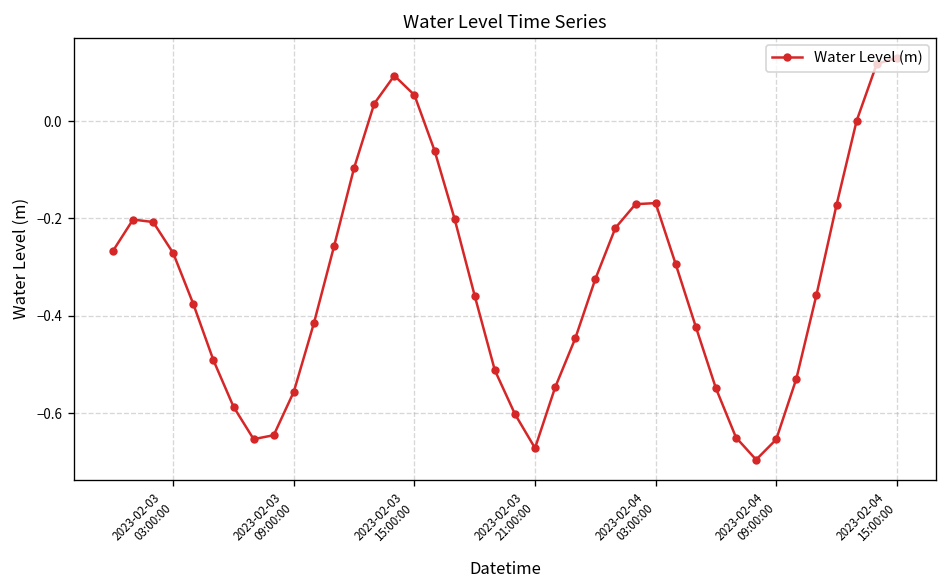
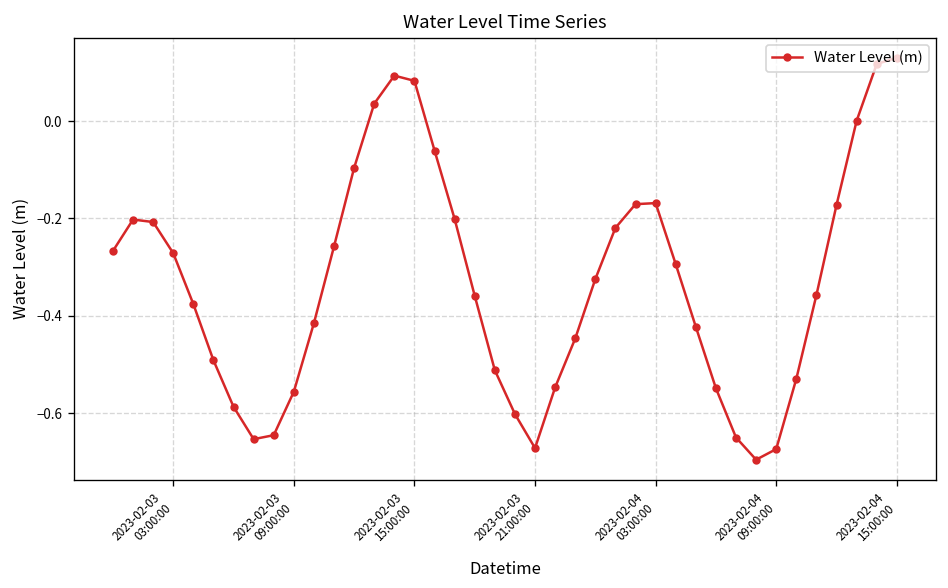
  {
    "2023-02-03 03:00:00": -0.27,
    "2023-02-03 09:00:00": -0.56,
-   "2023-02-03 15:00:00": 0.05,
+   "2023-02-03 15:00:00": 0.08,
    "2023-02-03 21:00:00": -0.67,
    "2023-02-04 03:00:00": -0.17,
-   "2023-02-04 09:00:00": -0.65
+   "2023-02-04 09:00:00": -0.67
  }
